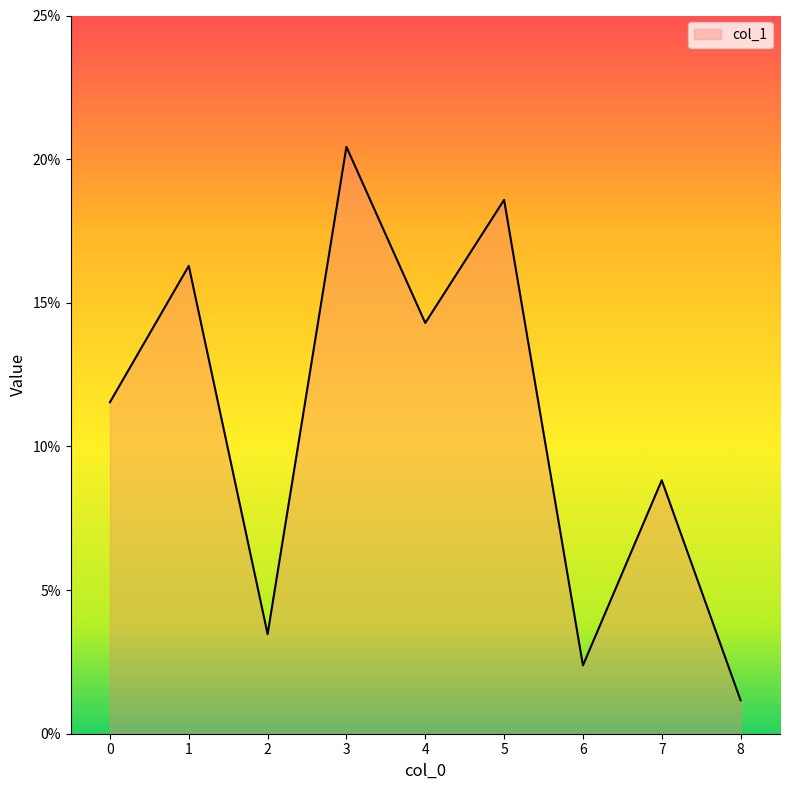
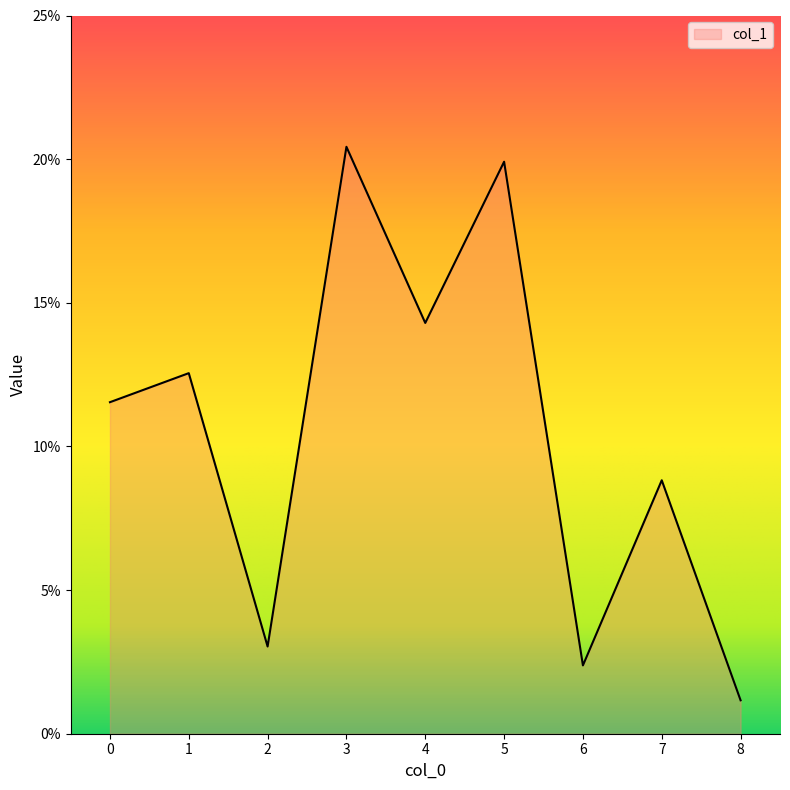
  {
    "0": "11.5%",
-   "1": "16.3%",
-   "2": "3.5%",
+   "1": "12.6%",
+   "2": "3.0%",
    "3": "20.4%",
    "4": "14.3%",
-   "5": "18.6%",
+   "5": "19.9%",
    "6": "2.4%",
    "7": "8.8%",
    "8": "1.2%"
  }
